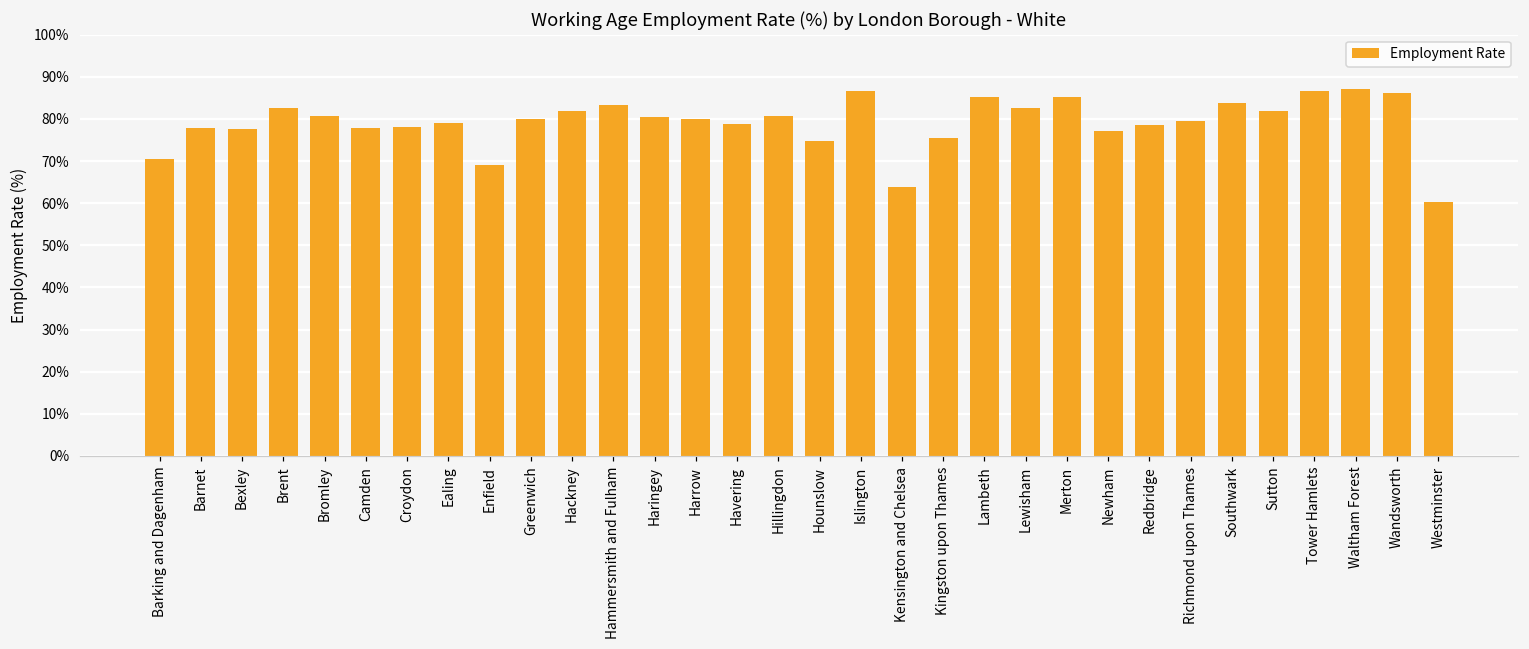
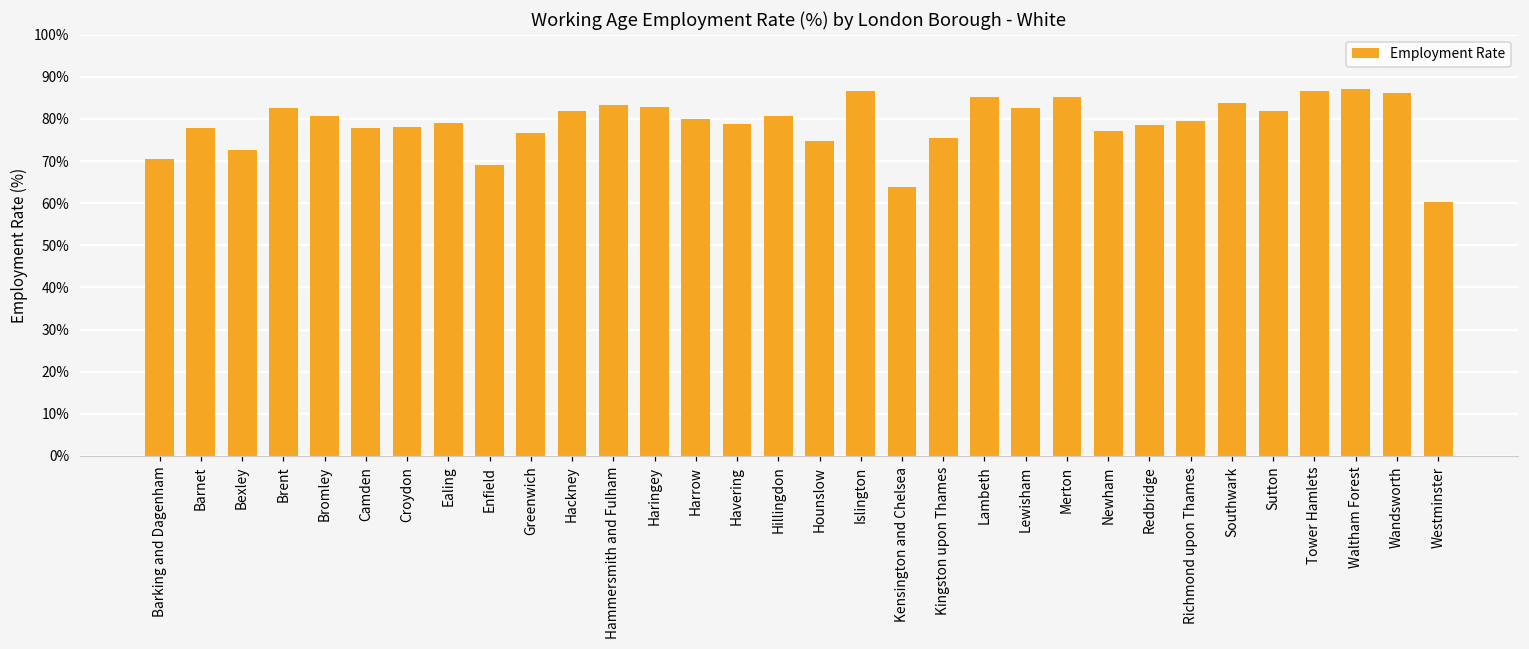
  {
    "Barking and Dagenham": "70%",
    "Barnet": "78%",
-   "Bexley": "78%",
+   "Bexley": "73%",
    "Brent": "83%",
    "Bromley": "81%",
    "Camden": "78%",
    "Croydon": "78%",
    "Ealing": "79%",
    "Enfield": "69%",
-   "Greenwich": "80%",
+   "Greenwich": "77%",
    "Hackney": "82%",
    "Hammersmith and Fulham": "83%",
-   "Haringey": "80%",
+   "Haringey": "83%",
    "Harrow": "80%",
    "Havering": "79%",
    "Hillingdon": "81%",
    "Hounslow": "75%",
    "Islington": "87%",
    "Kensington and Chelsea": "64%",
    "Kingston upon Thames": "76%",
    "Lambeth": "85%",
    "Lewisham": "83%",
    "Merton": "85%",
    "Newham": "77%",
    "Redbridge": "79%",
    "Richmond upon Thames": "80%",
    "Southwark": "84%",
    "Sutton": "82%",
    "Tower Hamlets": "87%",
    "Waltham Forest": "87%",
    "Wandsworth": "86%",
    "Westminster": "60%"
  }
